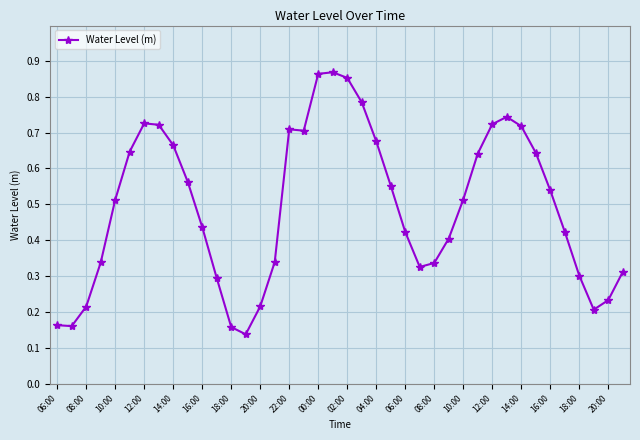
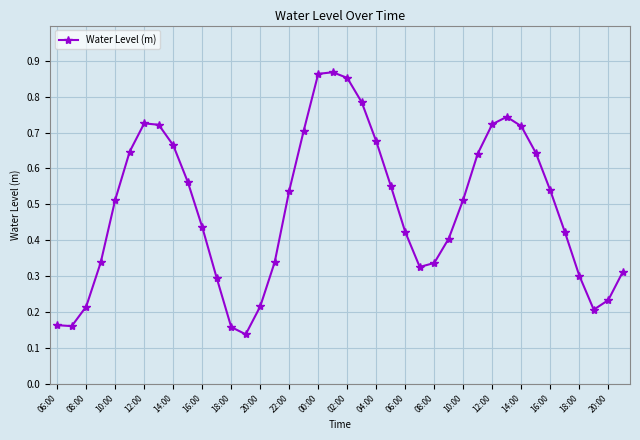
  {
-   "22:00": 0.71,
+   "22:00": 0.54,
    "00:00": 0.86,
    "02:00": 0.85,
    "04:00": 0.68
  }
